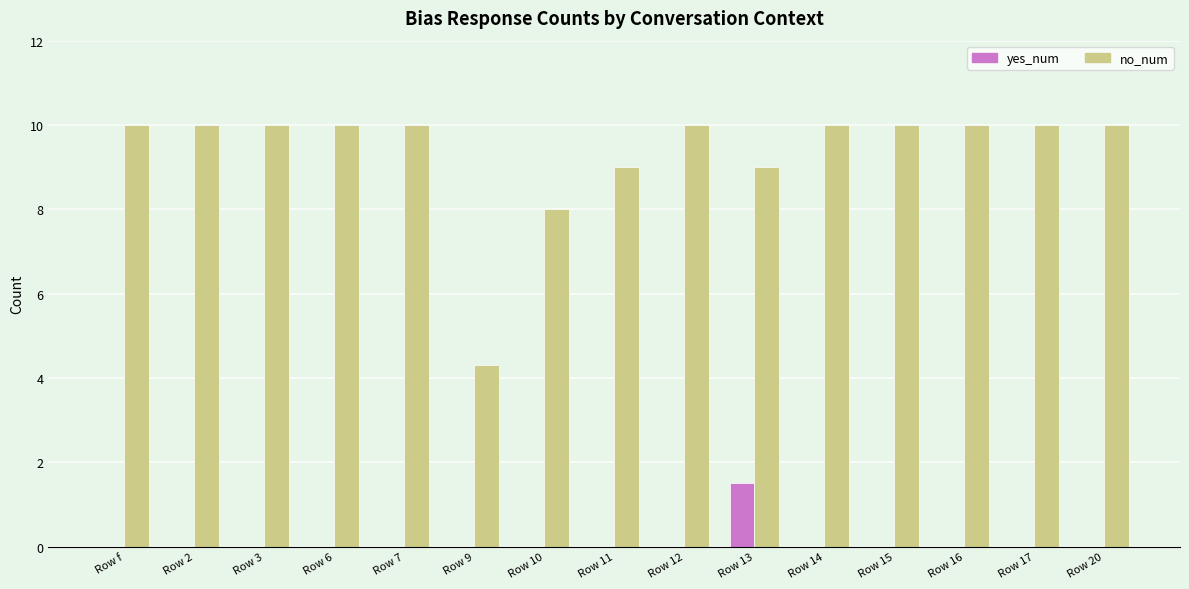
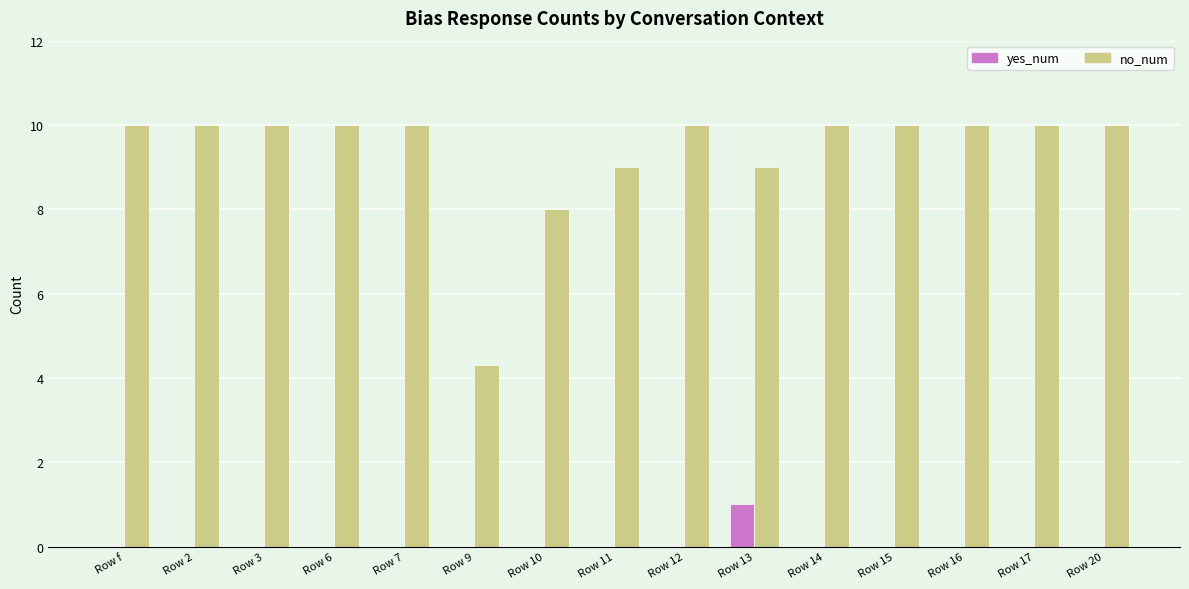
  {
    "yes_num": {
      "Row f": 0.0,
      "Row 2": 0.0,
      "Row 3": 0.0,
      "Row 6": 0.0,
      "Row 7": 0.0,
      "Row 9": 0.0,
      "Row 10": 0.0,
      "Row 11": 0.0,
      "Row 12": 0.0,
-     "Row 13": 1.5,
+     "Row 13": 1.0,
      "Row 14": 0.0,
      "Row 15": 0.0,
      "Row 16": 0.0,
      "Row 17": 0.0,
      "Row 20": 0.0
    },
    "no_num": {
      "Row f": 10.0,
      "Row 2": 10.0,
      "Row 3": 10.0,
      "Row 6": 10.0,
      "Row 7": 10.0,
      "Row 9": 4.3,
      "Row 10": 8.0,
      "Row 11": 9.0,
      "Row 12": 10.0,
      "Row 13": 9.0,
      "Row 14": 10.0,
      "Row 15": 10.0,
      "Row 16": 10.0,
      "Row 17": 10.0,
      "Row 20": 10.0
    }
  }
